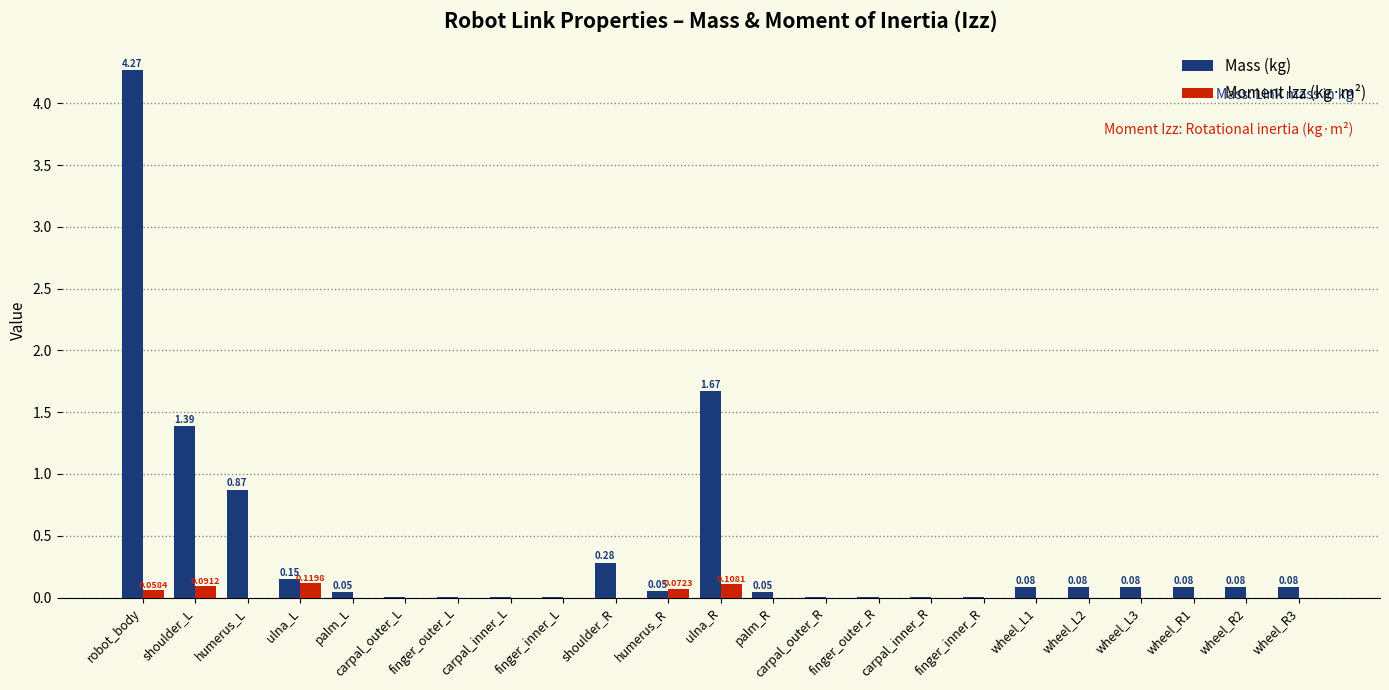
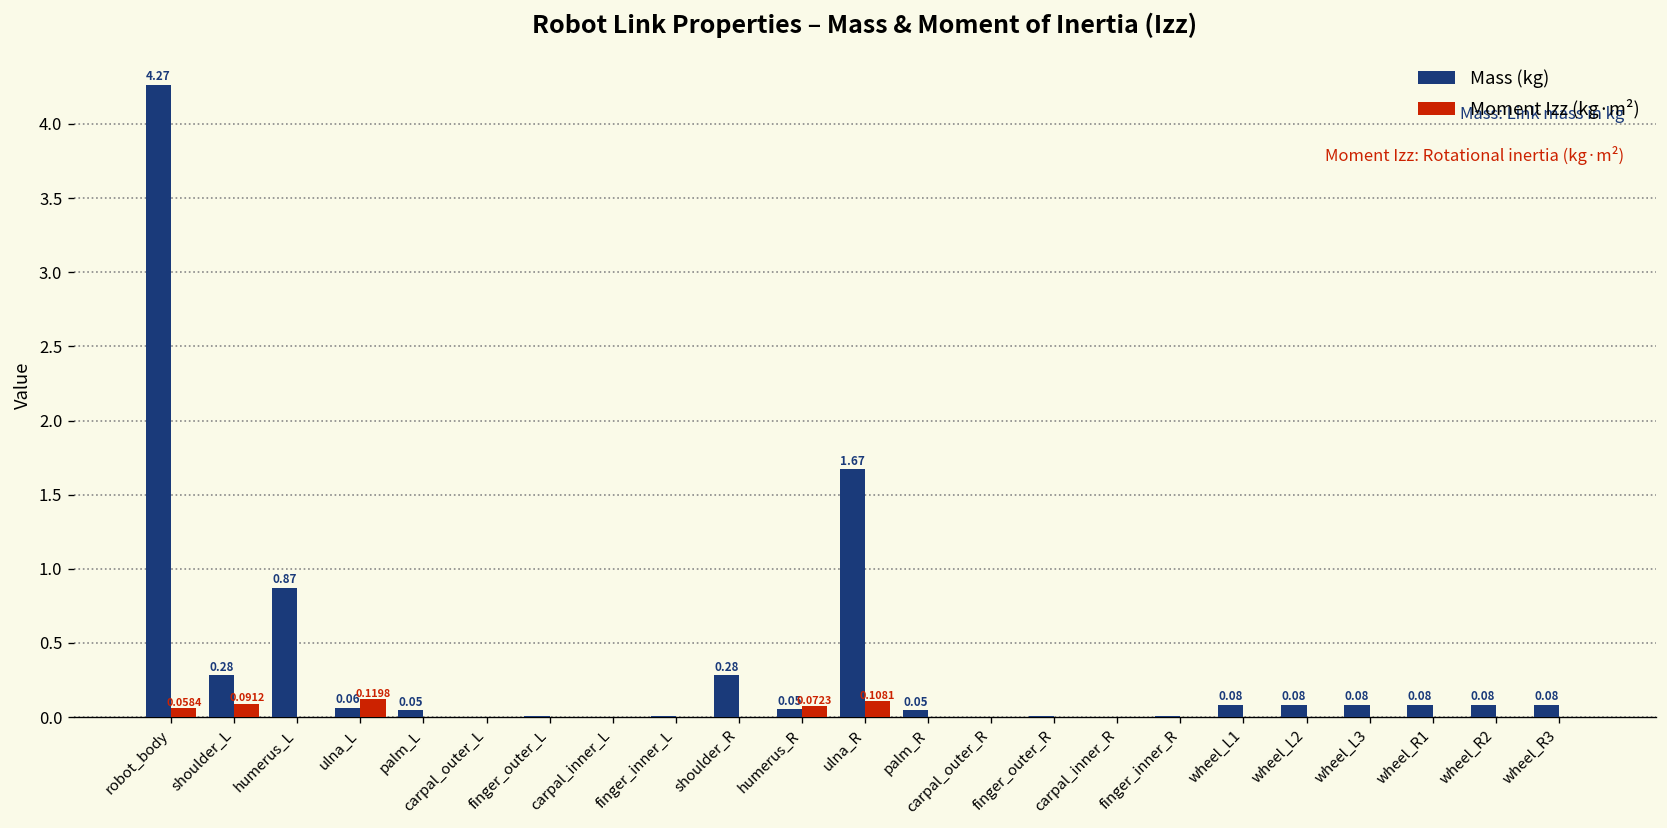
  {
    "Mass (kg)": {
      "robot_body": 4.27,
-     "shoulder_L": 1.39,
+     "shoulder_L": 0.28,
      "humerus_L": 0.87,
-     "ulna_L": 0.15,
+     "ulna_L": 0.06,
      "palm_L": 0.05,
      "shoulder_R": 0.28,
      "ulna_R": 1.67,
      "palm_R": 0.05,
      "wheel_L1": 0.08,
      "wheel_L2": 0.08,
      "wheel_L3": 0.08,
      "wheel_R1": 0.08,
      "wheel_R2": 0.08,
      "wheel_R3": 0.08
    },
    "Moment Izz (kg·m²)": {
      "robot_body": 0.0584,
      "shoulder_L": 0.0912,
      "ulna_L": 0.1198,
      "humerus_R": 0.0723,
      "ulna_R": 0.1081
    }
  }
